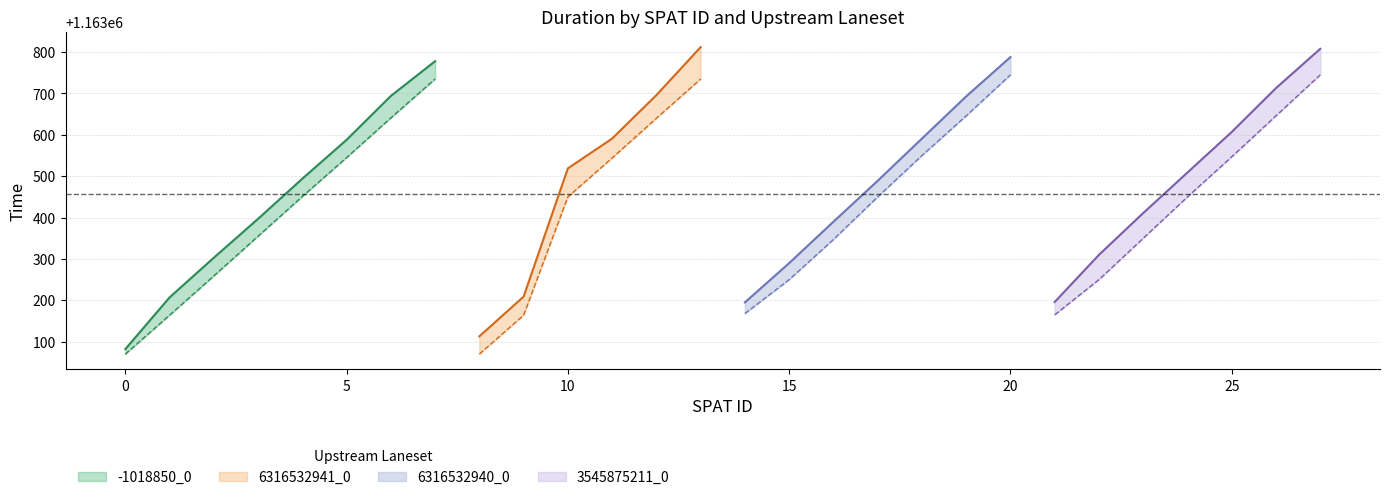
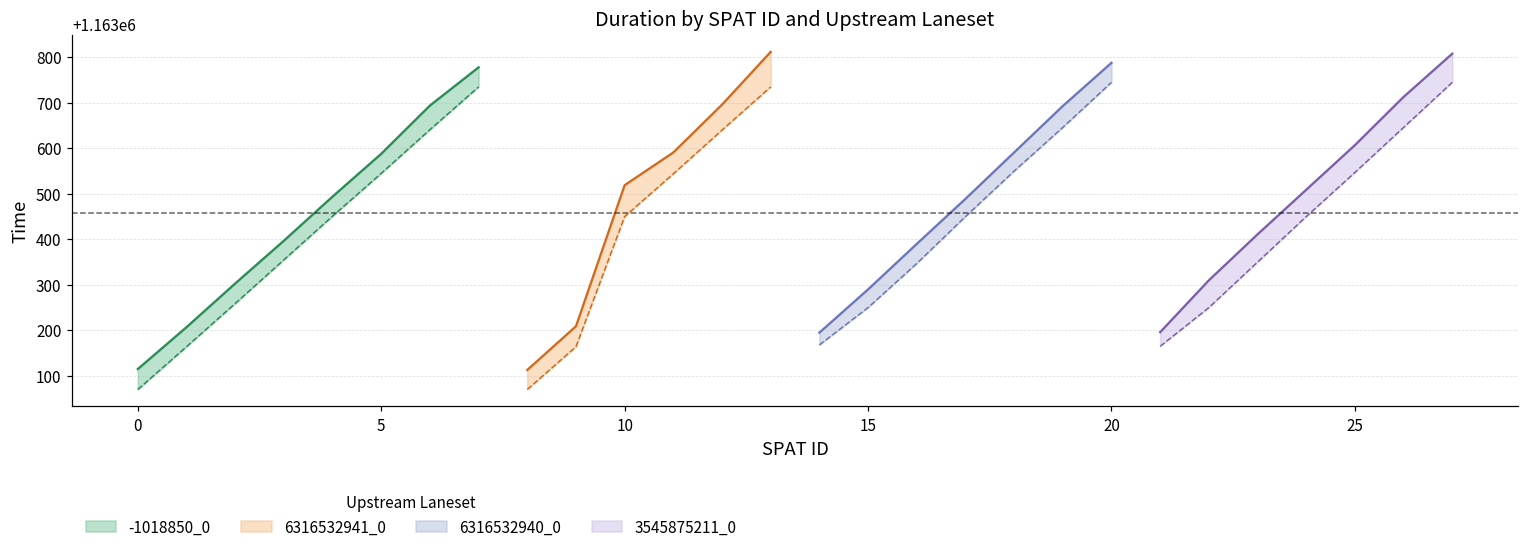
  {
    "-1018850_0": {
-     "0": 1163080,
+     "0": 1163120,
      "5": 1163590
    },
    "6316532941_0": {
      "10": 1163520
    }
  }
